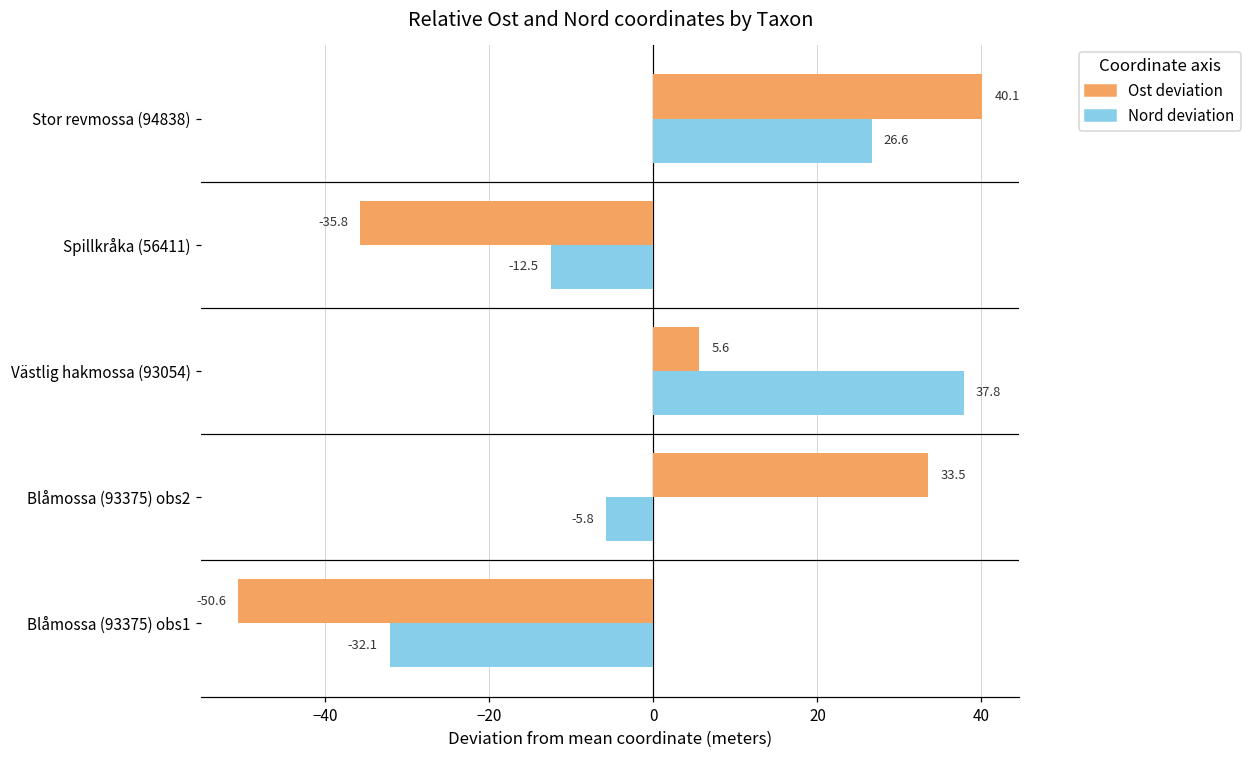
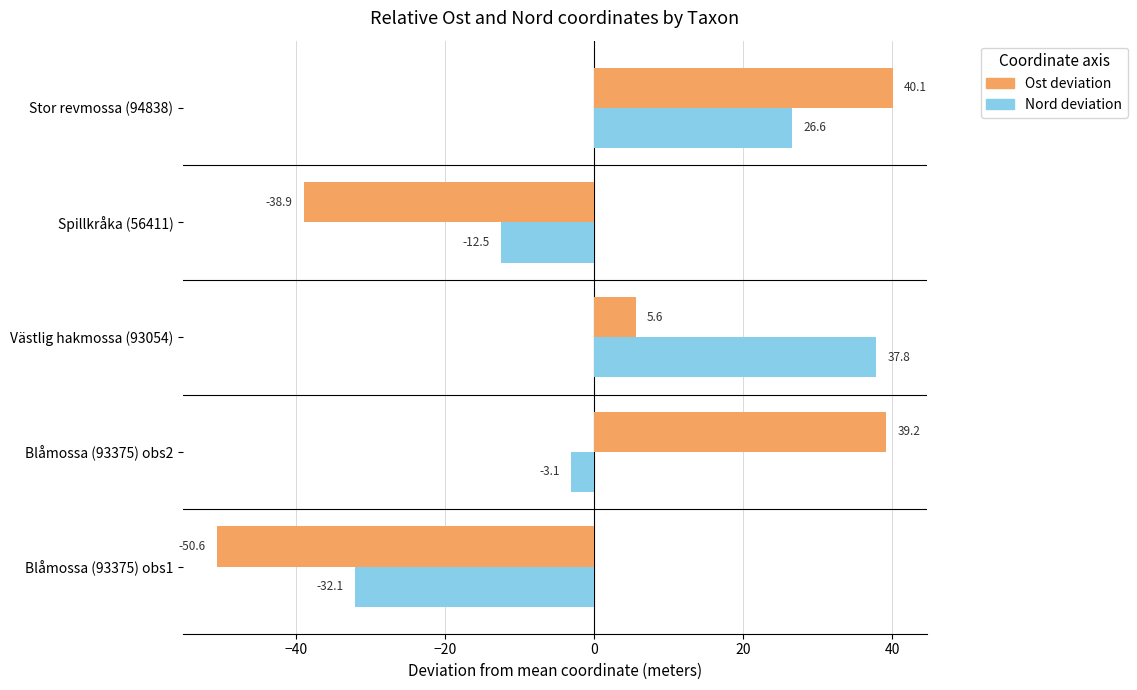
  {
    "Ost deviation": {
      "Stor revmossa (94838)": 40.1,
-     "Spillkråka (56411)": -35.8,
+     "Spillkråka (56411)": -38.9,
      "Västlig hakmossa (93054)": 5.6,
-     "Blåmossa (93375) obs2": 33.5,
+     "Blåmossa (93375) obs2": 39.2,
      "Blåmossa (93375) obs1": -50.6
    },
    "Nord deviation": {
      "Stor revmossa (94838)": 26.6,
      "Spillkråka (56411)": -12.5,
      "Västlig hakmossa (93054)": 37.8,
-     "Blåmossa (93375) obs2": -5.8,
+     "Blåmossa (93375) obs2": -3.1,
      "Blåmossa (93375) obs1": -32.1
    }
  }
